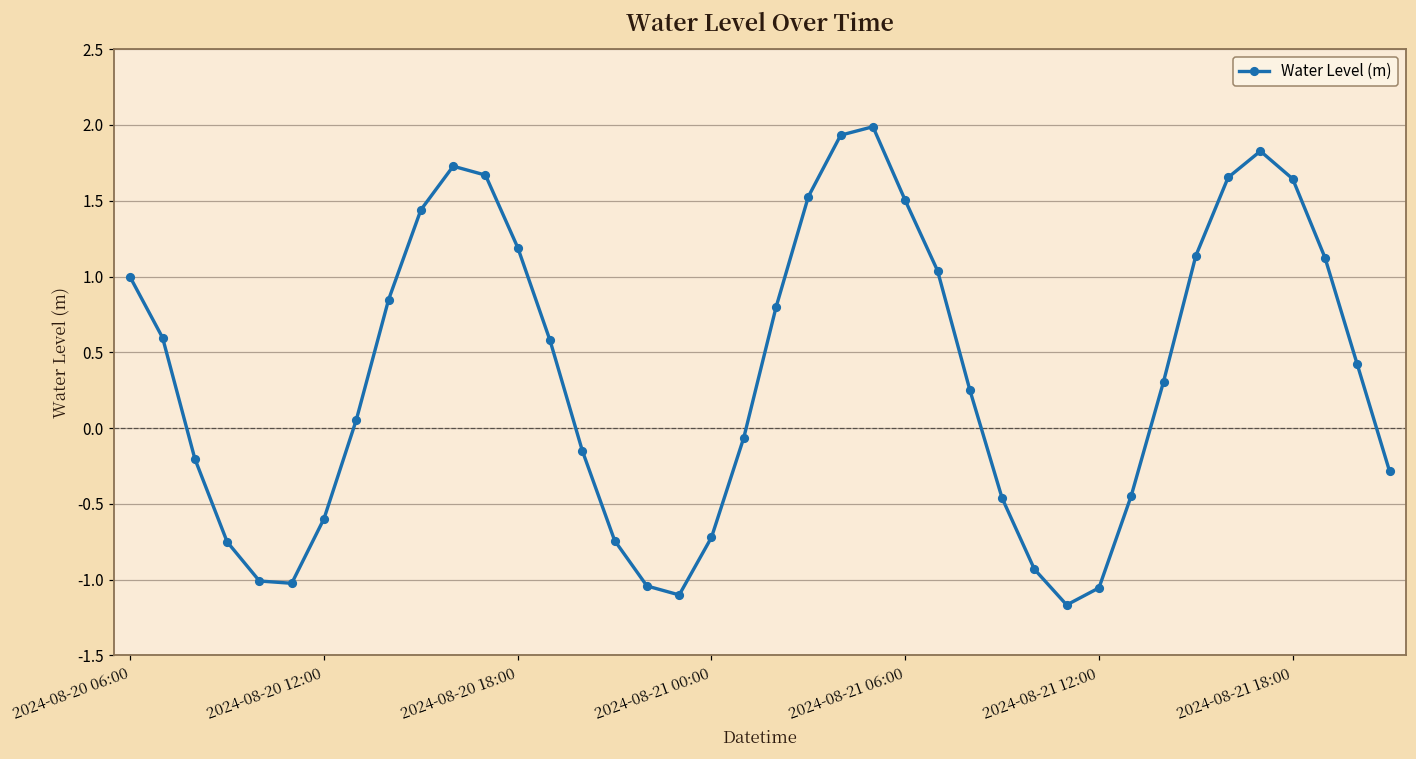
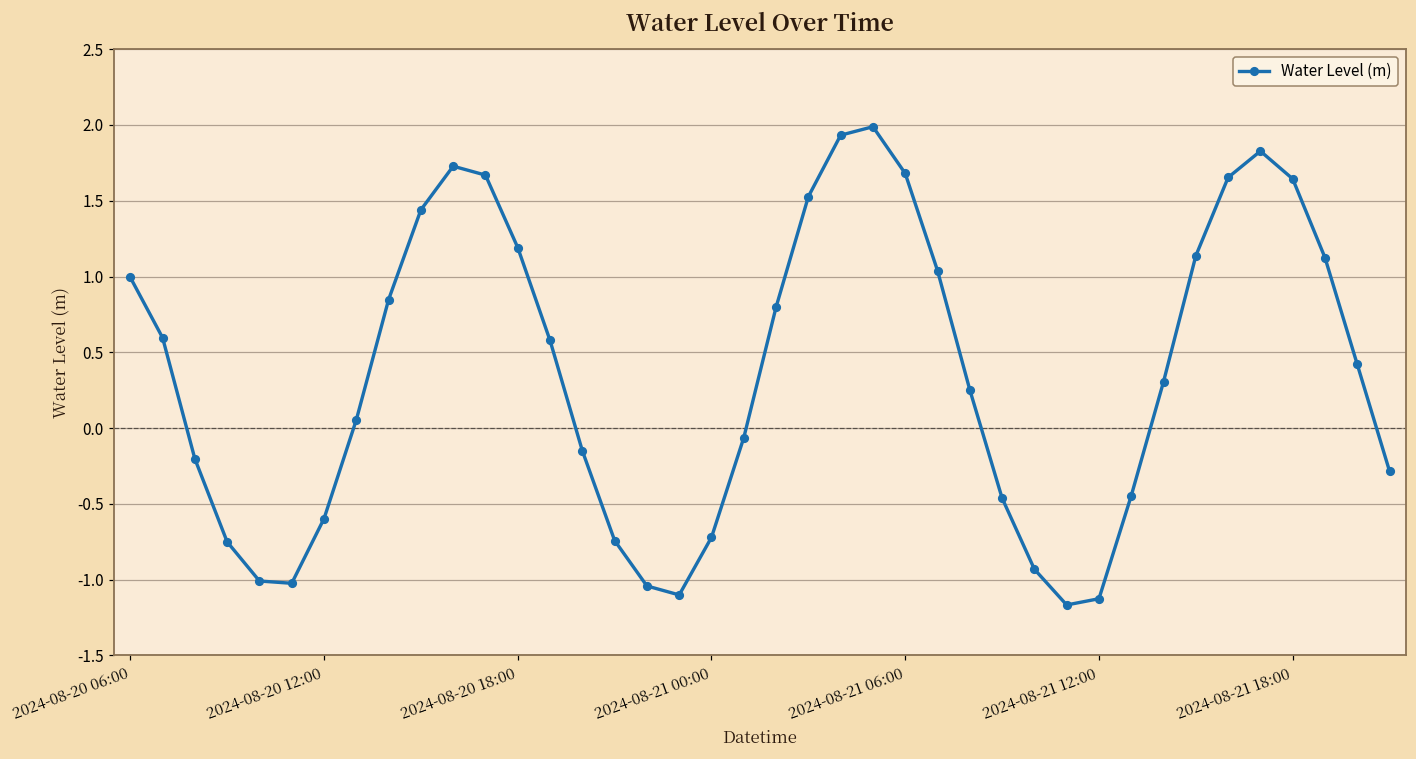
  {
    "2024-08-20 06:00": 0.99,
    "2024-08-20 12:00": -0.60,
    "2024-08-20 18:00": 1.19,
    "2024-08-21 00:00": -0.72,
-   "2024-08-21 06:00": 1.50,
-   "2024-08-21 12:00": -1.05,
+   "2024-08-21 06:00": 1.68,
+   "2024-08-21 12:00": -1.13,
    "2024-08-21 18:00": 1.64
  }
